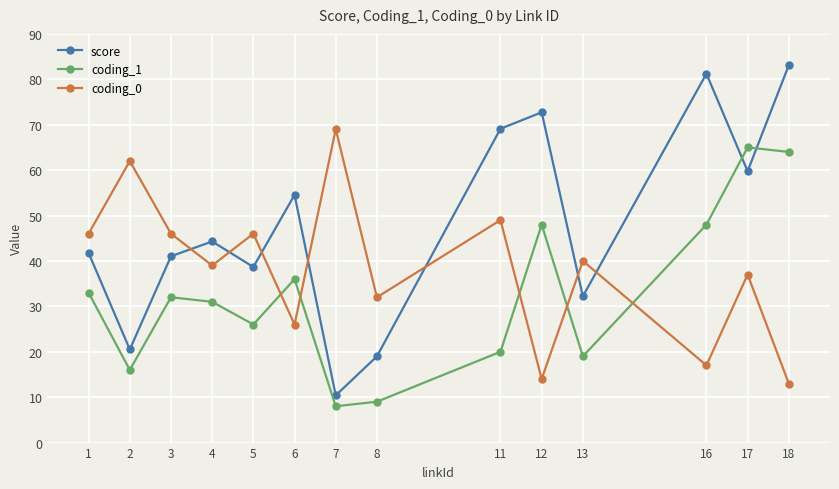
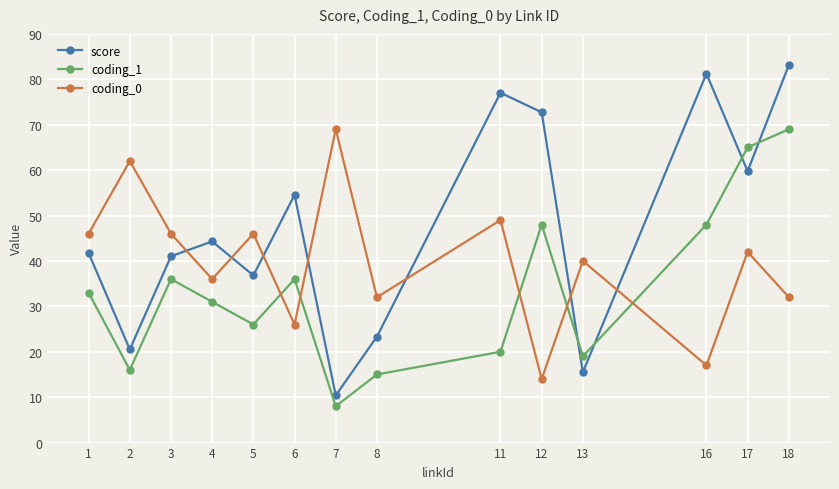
  {
    "score": {
      "1": 42,
      "2": 21,
      "3": 41,
      "4": 44,
-     "5": 39,
+     "5": 37,
      "6": 55,
      "7": 10,
-     "8": 19,
-     "11": 69,
+     "8": 23,
+     "11": 77,
      "12": 73,
-     "13": 32,
+     "13": 16,
      "16": 81,
      "17": 60,
      "18": 83
    },
    "coding_1": {
      "1": 33,
      "2": 16,
-     "3": 32,
+     "3": 36,
      "4": 31,
      "5": 26,
      "6": 36,
      "7": 8,
-     "8": 9,
+     "8": 15,
      "11": 20,
      "12": 48,
      "13": 19,
      "16": 48,
      "17": 65,
-     "18": 64
+     "18": 69
    },
    "coding_0": {
      "1": 46,
      "2": 62,
      "3": 46,
-     "4": 39,
+     "4": 36,
      "5": 46,
      "6": 26,
      "7": 69,
      "8": 32,
      "11": 49,
      "12": 14,
      "13": 40,
      "16": 17,
-     "17": 37,
-     "18": 13
+     "17": 42,
+     "18": 32
    }
  }
